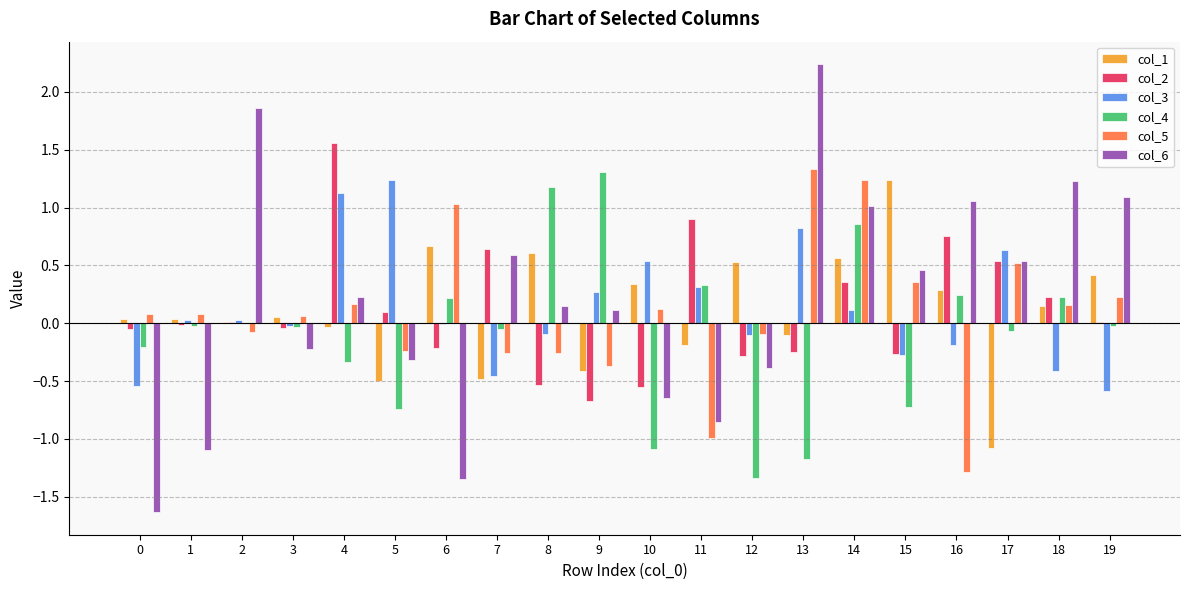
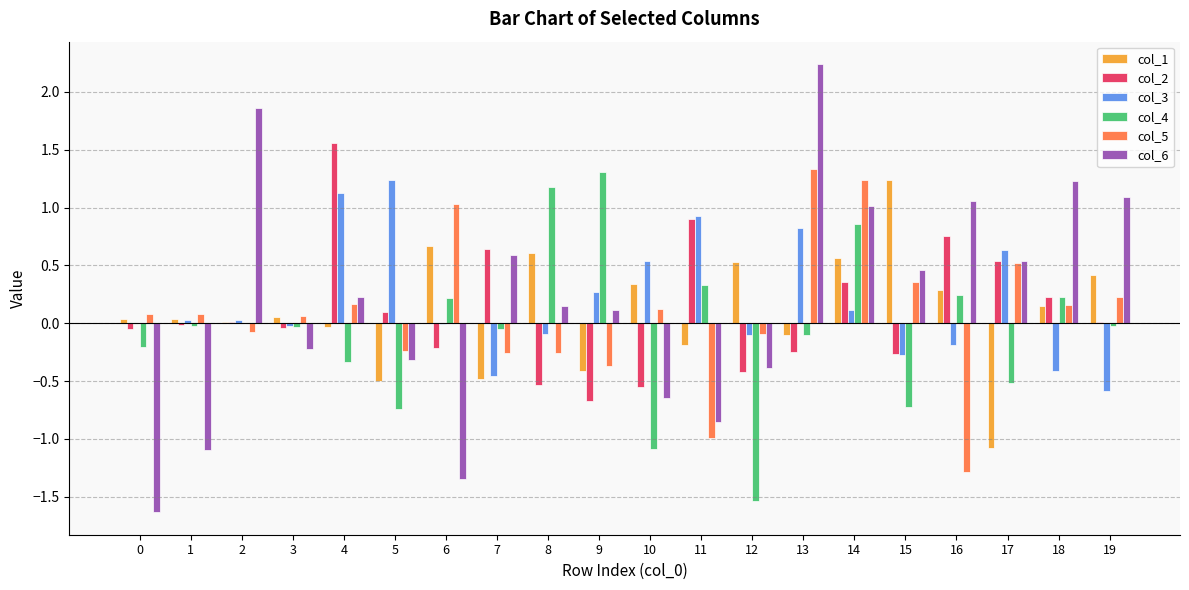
  {
    "col_2": {
      "0": -0.05,
      "3": -0.05,
      "4": 1.56,
      "5": 0.10,
      "6": -0.22,
      "7": 0.64,
      "8": -0.54,
      "9": -0.67,
      "10": -0.55,
      "11": 0.90,
-     "12": -0.28,
+     "12": -0.42,
      "13": -0.25,
      "14": 0.35,
      "15": -0.27,
      "16": 0.75,
      "17": 0.54,
      "18": 0.23
    },
    "col_3": {
-     "0": -0.54,
+     "0": 0.00,
      "1": 0.03,
      "2": 0.02,
      "3": -0.02,
      "4": 1.13,
      "5": 1.24,
      "7": -0.46,
      "8": -0.09,
      "9": 0.27,
      "10": 0.54,
-     "11": 0.31,
+     "11": 0.92,
      "12": -0.10,
      "13": 0.82,
      "14": 0.12,
      "15": -0.27,
      "16": -0.19,
      "17": 0.64,
      "18": -0.41,
      "19": -0.59
    },
    "col_4": {
      "0": -0.21,
      "1": -0.02,
      "3": -0.04,
      "4": -0.33,
      "5": -0.74,
      "6": 0.22,
      "7": -0.05,
      "8": 1.17,
      "9": 1.31,
      "10": -1.09,
      "11": 0.33,
-     "12": -1.34,
-     "13": -1.17,
+     "12": -1.54,
+     "13": -0.10,
      "14": 0.86,
      "15": -0.72,
      "16": 0.24,
-     "17": -0.07,
+     "17": -0.51,
      "18": 0.22
    },
    "col_6": {
      "0": -1.63,
      "1": -1.10,
      "2": 1.86,
      "3": -0.22,
      "4": 0.22,
      "5": -0.32,
      "6": -1.34,
      "7": 0.59,
      "8": 0.15,
      "9": 0.12,
      "10": -0.65,
      "11": -0.85,
      "12": -0.39,
      "13": 2.24,
      "14": 1.01,
      "15": 0.46,
      "16": 1.06,
      "17": 0.54,
      "18": 1.23,
      "19": 1.09
    }
  }
